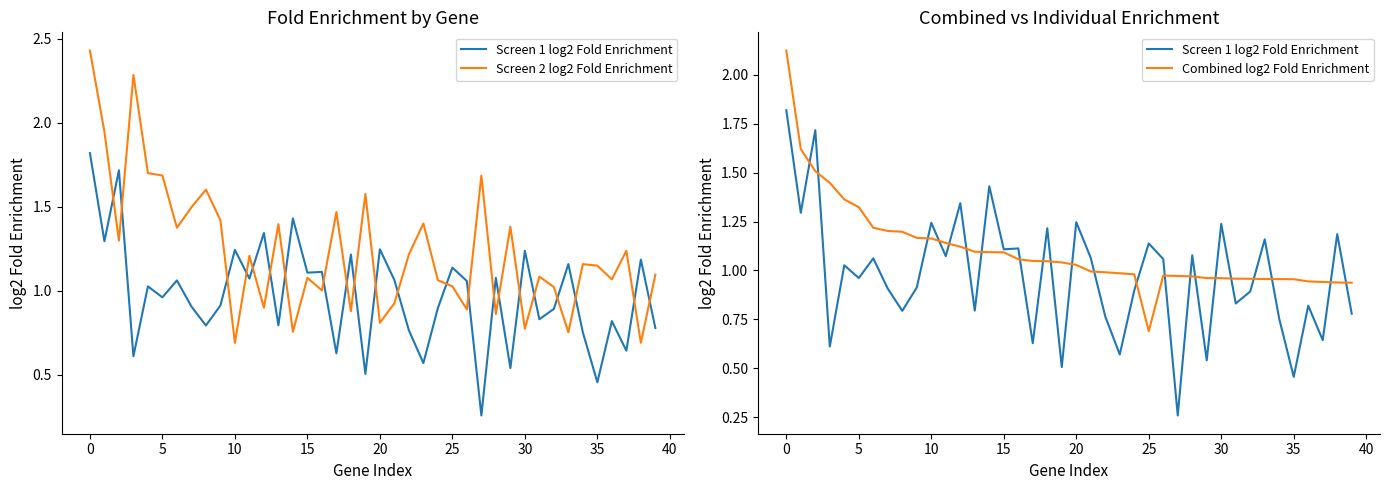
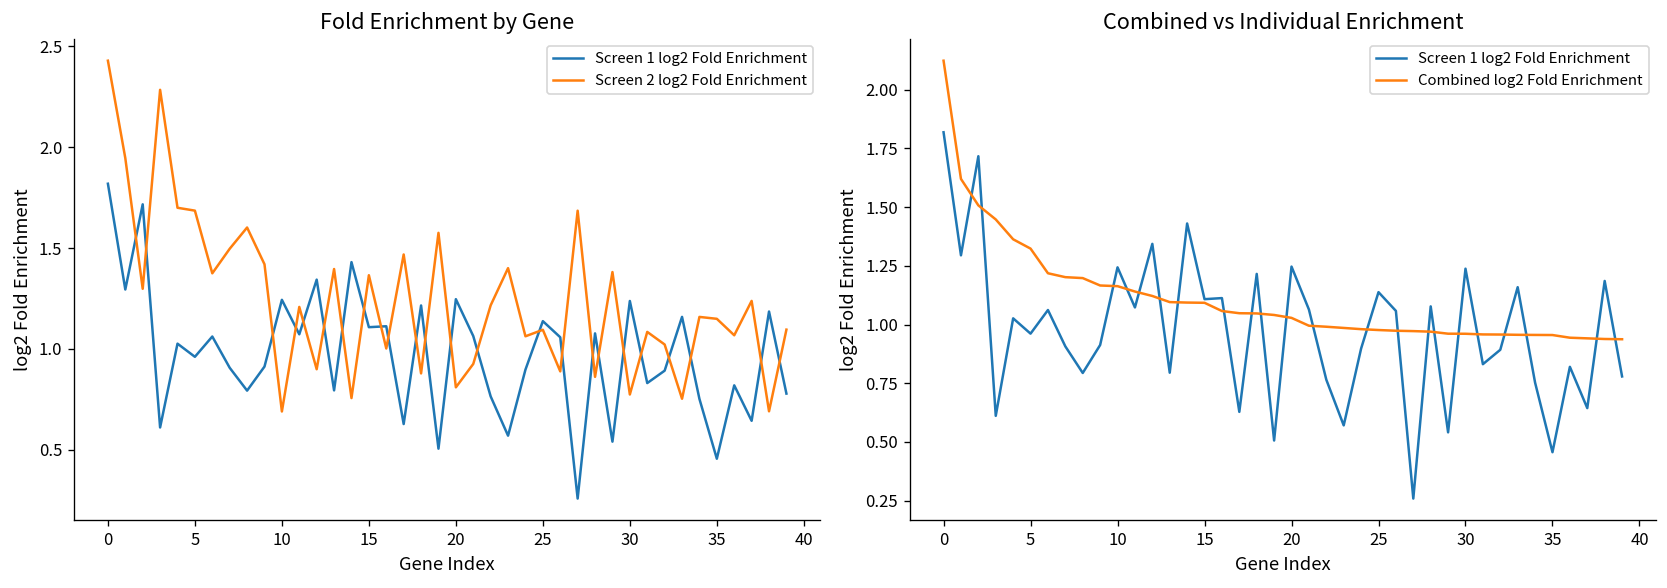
  {
    "Fold Enrichment by Gene": {
      "Screen 1 log2 Fold Enrichment": {
        "0": 1.82,
        "5": 0.96,
        "10": 1.24,
        "15": 1.11,
        "20": 1.25,
        "25": 1.14,
        "30": 1.24,
        "35": 0.46
      },
      "Screen 2 log2 Fold Enrichment": {
        "0": 2.43,
        "5": 1.69,
        "10": 0.69,
-       "15": 1.08,
+       "15": 1.37,
        "20": 0.81,
-       "25": 1.03,
+       "25": 1.10,
        "30": 0.77,
        "35": 1.15
      }
    },
    "Combined vs Individual Enrichment": {
      "Screen 1 log2 Fold Enrichment": {
        "0": 1.82,
        "5": 0.96,
        "10": 1.24,
        "15": 1.11,
        "20": 1.25,
        "25": 1.14,
        "30": 1.24,
        "35": 0.46
      },
      "Combined log2 Fold Enrichment": {
        "0": 2.12,
        "5": 1.32,
        "10": 1.16,
        "15": 1.09,
        "20": 1.03,
-       "25": 0.69,
+       "25": 0.98,
        "30": 0.96,
        "35": 0.96
      }
    }
  }
